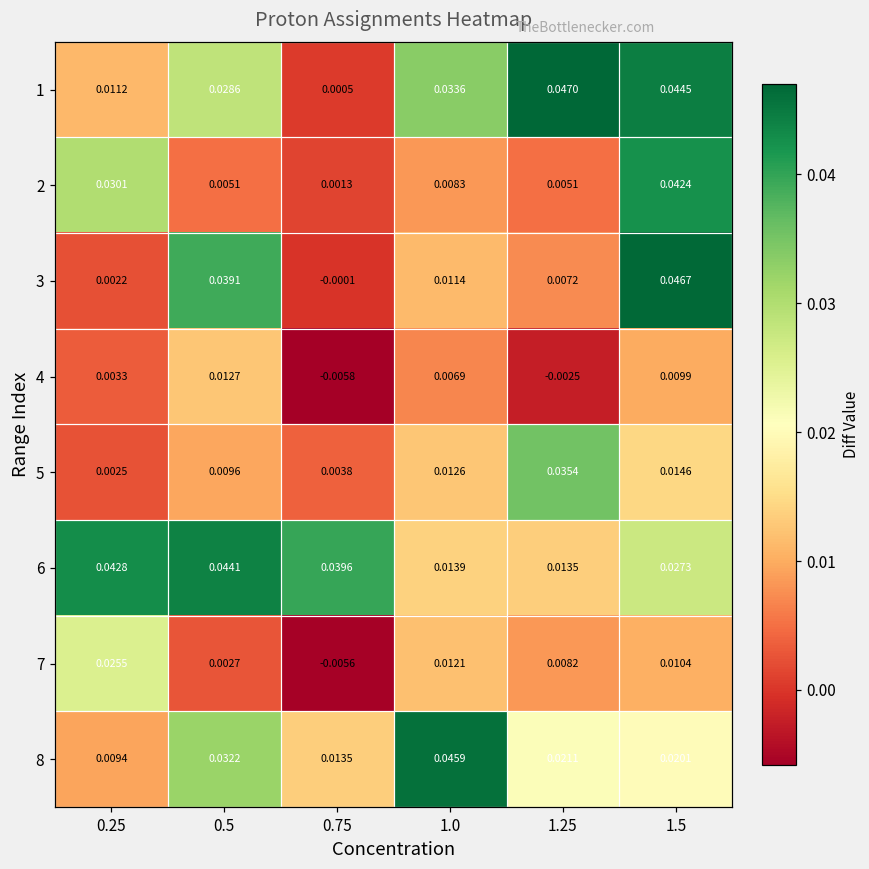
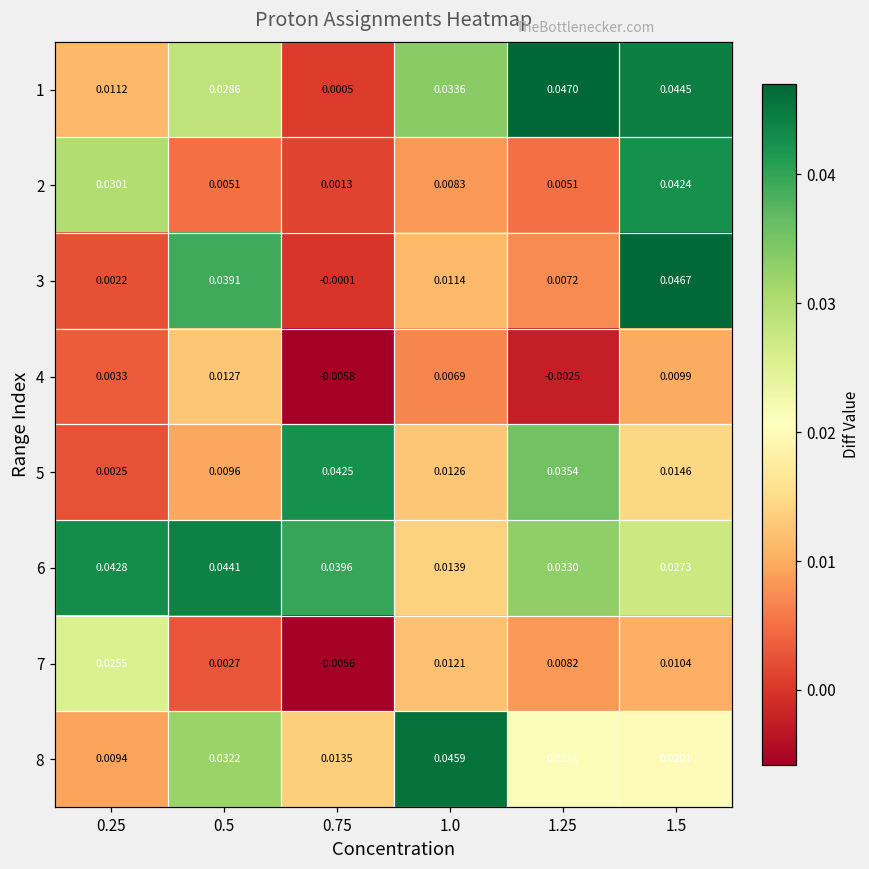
  {
    "1": {
      "0.25": 0.0112,
      "0.5": 0.0286,
      "0.75": 0.0005,
      "1.0": 0.0336,
      "1.25": 0.0470,
      "1.5": 0.0445
    },
    "2": {
      "0.25": 0.0301,
      "0.5": 0.0051,
      "0.75": 0.0013,
      "1.0": 0.0083,
      "1.25": 0.0051,
      "1.5": 0.0424
    },
    "3": {
      "0.25": 0.0022,
      "0.5": 0.0391,
      "0.75": -0.0001,
      "1.0": 0.0114,
      "1.25": 0.0072,
      "1.5": 0.0467
    },
    "4": {
      "0.25": 0.0033,
      "0.5": 0.0127,
      "0.75": -0.0058,
      "1.0": 0.0069,
      "1.25": -0.0025,
      "1.5": 0.0099
    },
    "5": {
      "0.25": 0.0025,
      "0.5": 0.0096,
-     "0.75": 0.0038,
+     "0.75": 0.0425,
      "1.0": 0.0126,
      "1.25": 0.0354,
      "1.5": 0.0146
    },
    "6": {
      "0.25": 0.0428,
      "0.5": 0.0441,
      "0.75": 0.0396,
      "1.0": 0.0139,
-     "1.25": 0.0135,
+     "1.25": 0.0330,
      "1.5": 0.0273
    },
    "7": {
      "0.25": 0.0255,
      "0.5": 0.0027,
      "0.75": -0.0056,
      "1.0": 0.0121,
      "1.25": 0.0082,
      "1.5": 0.0104
    },
    "8": {
      "0.25": 0.0094,
      "0.5": 0.0322,
      "0.75": 0.0135,
      "1.0": 0.0459,
      "1.25": 0.0211,
      "1.5": 0.0201
    }
  }
